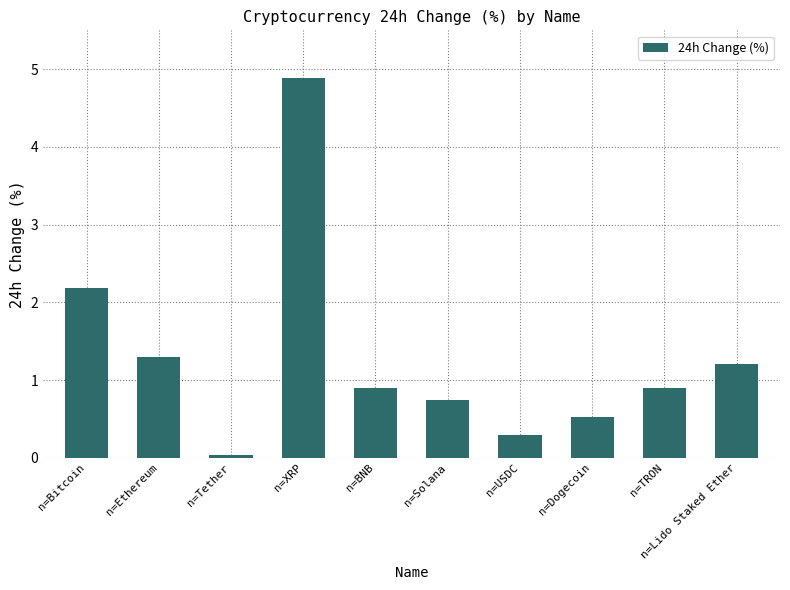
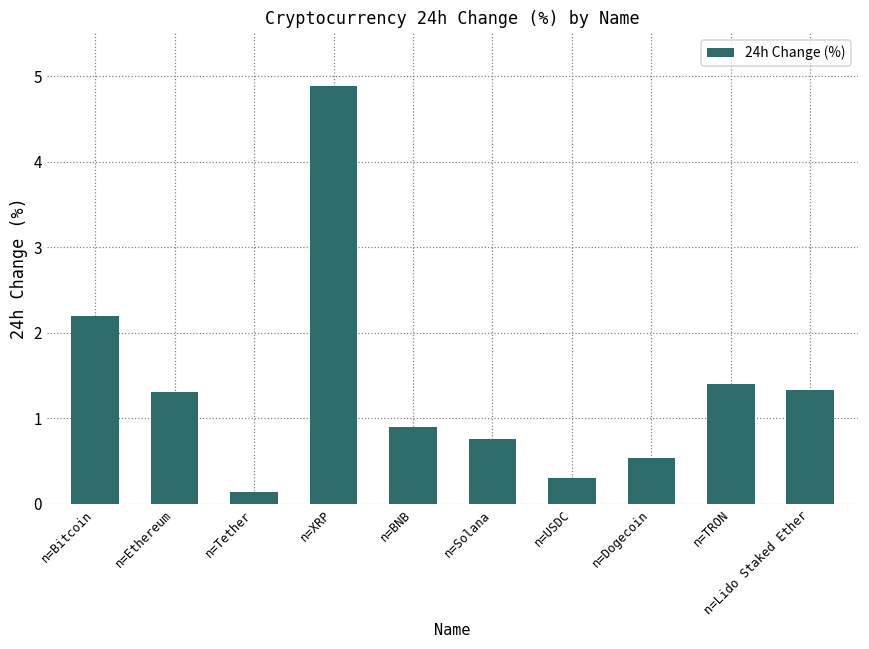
  {
    "n=Bitcoin": 2.2,
    "n=Ethereum": 1.3,
-   "n=Tether": 0.0,
+   "n=Tether": 0.1,
    "n=XRP": 4.9,
    "n=BNB": 0.9,
    "n=Solana": 0.8,
    "n=USDC": 0.3,
    "n=Dogecoin": 0.5,
-   "n=TRON": 0.9,
-   "n=Lido Staked Ether": 1.2
+   "n=TRON": 1.4,
+   "n=Lido Staked Ether": 1.3
  }
